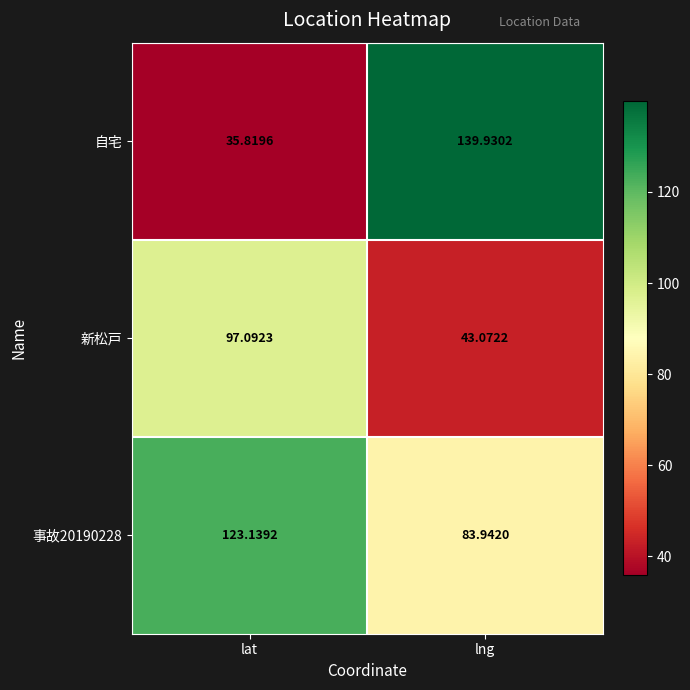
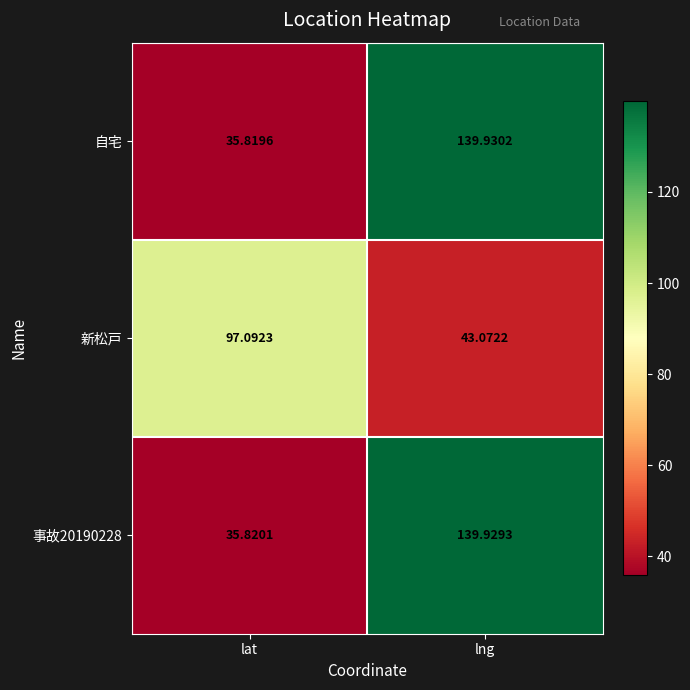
  {
    "自宅": {
      "lat": 35.8196,
      "lng": 139.9302
    },
    "新松戸": {
      "lat": 97.0923,
      "lng": 43.0722
    },
    "事故20190228": {
-     "lat": 123.1392,
-     "lng": 83.9420
+     "lat": 35.8201,
+     "lng": 139.9293
    }
  }
